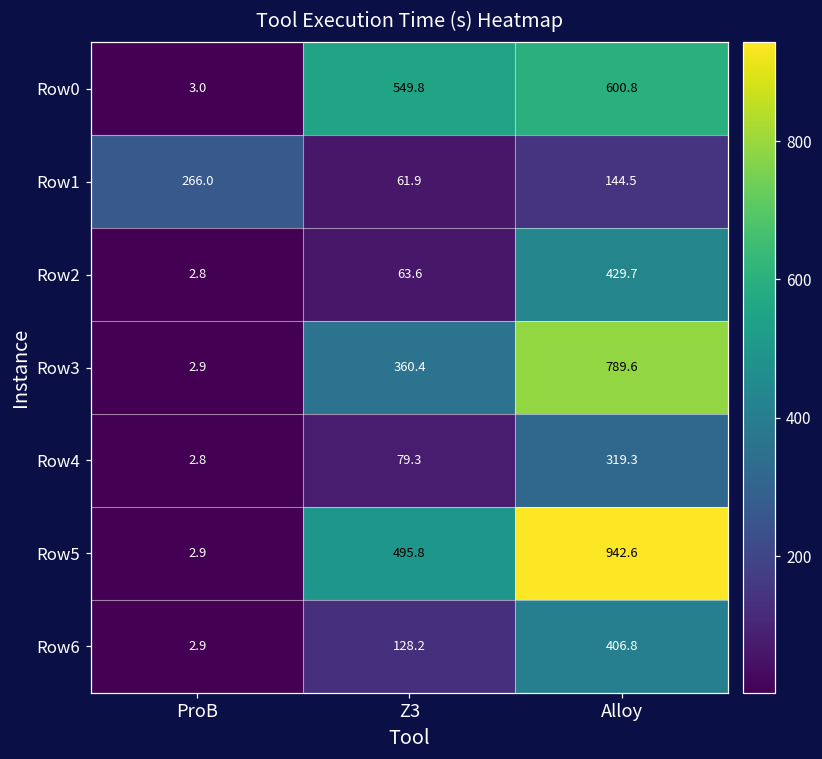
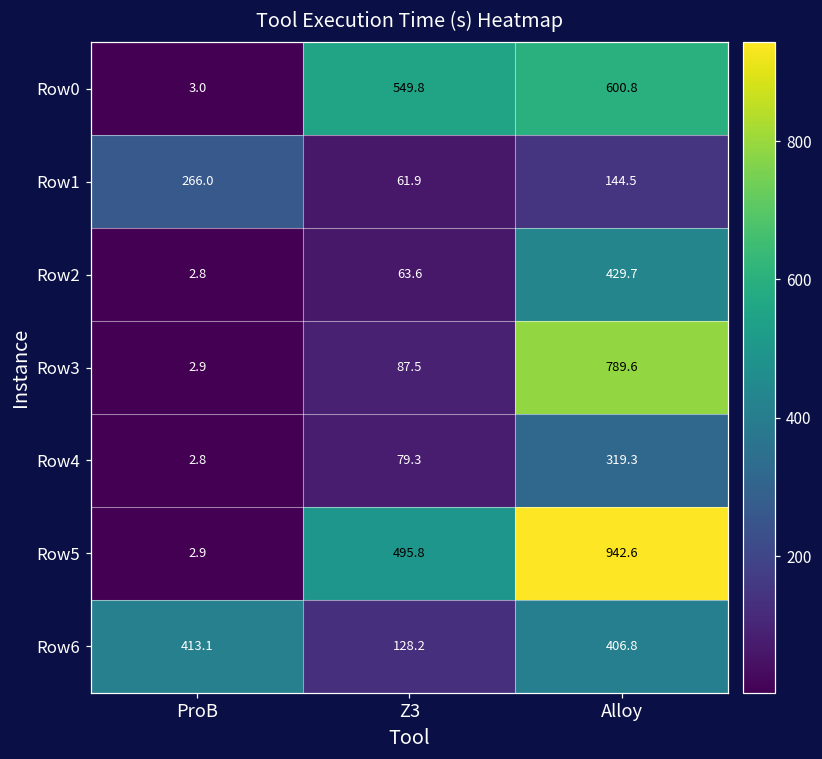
  {
    "Row0": {
      "ProB": 3.0,
      "Z3": 549.8,
      "Alloy": 600.8
    },
    "Row1": {
      "ProB": 266.0,
      "Z3": 61.9,
      "Alloy": 144.5
    },
    "Row2": {
      "ProB": 2.8,
      "Z3": 63.6,
      "Alloy": 429.7
    },
    "Row3": {
      "ProB": 2.9,
-     "Z3": 360.4,
+     "Z3": 87.5,
      "Alloy": 789.6
    },
    "Row4": {
      "ProB": 2.8,
      "Z3": 79.3,
      "Alloy": 319.3
    },
    "Row5": {
      "ProB": 2.9,
      "Z3": 495.8,
      "Alloy": 942.6
    },
    "Row6": {
-     "ProB": 2.9,
+     "ProB": 413.1,
      "Z3": 128.2,
      "Alloy": 406.8
    }
  }
